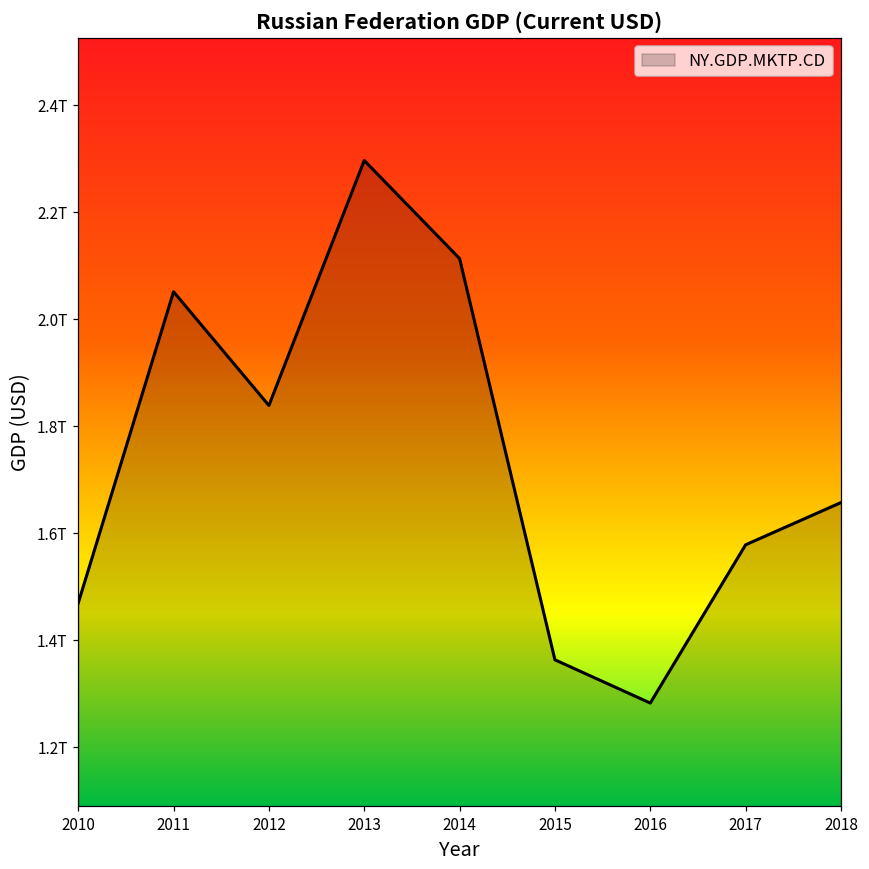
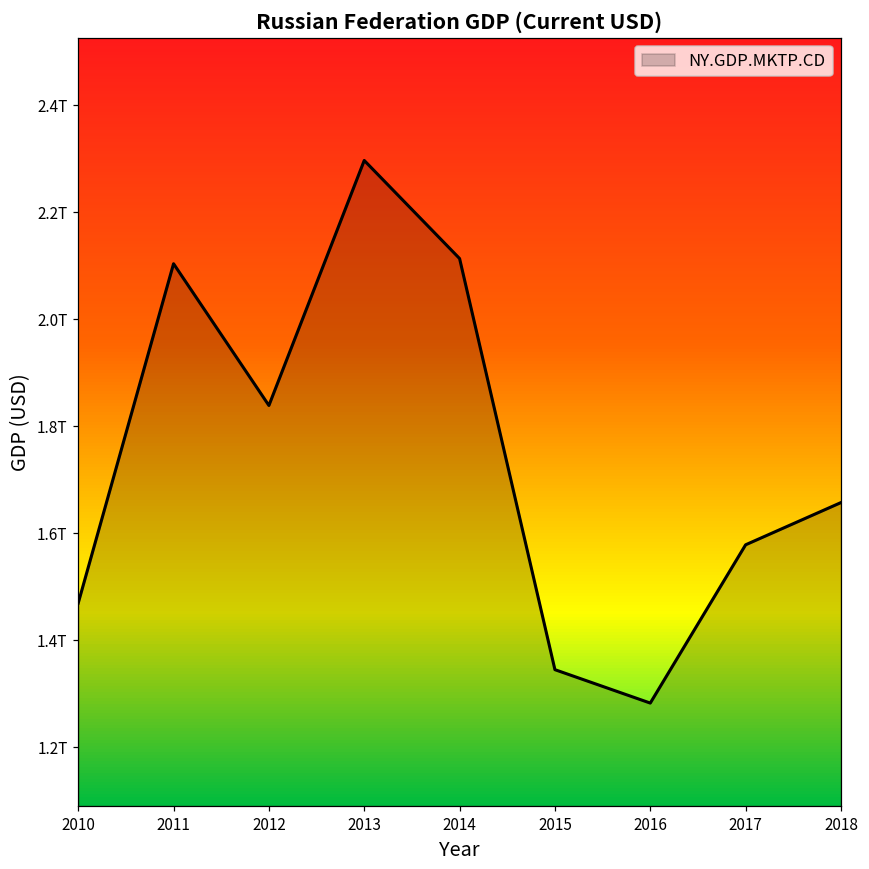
  {
    "2010": "1.47T",
-   "2011": "2.05T",
+   "2011": "2.10T",
    "2012": "1.84T",
    "2013": "2.30T",
    "2014": "2.11T",
-   "2015": "1.36T",
+   "2015": "1.35T",
    "2016": "1.28T",
    "2017": "1.58T",
    "2018": "1.66T"
  }
